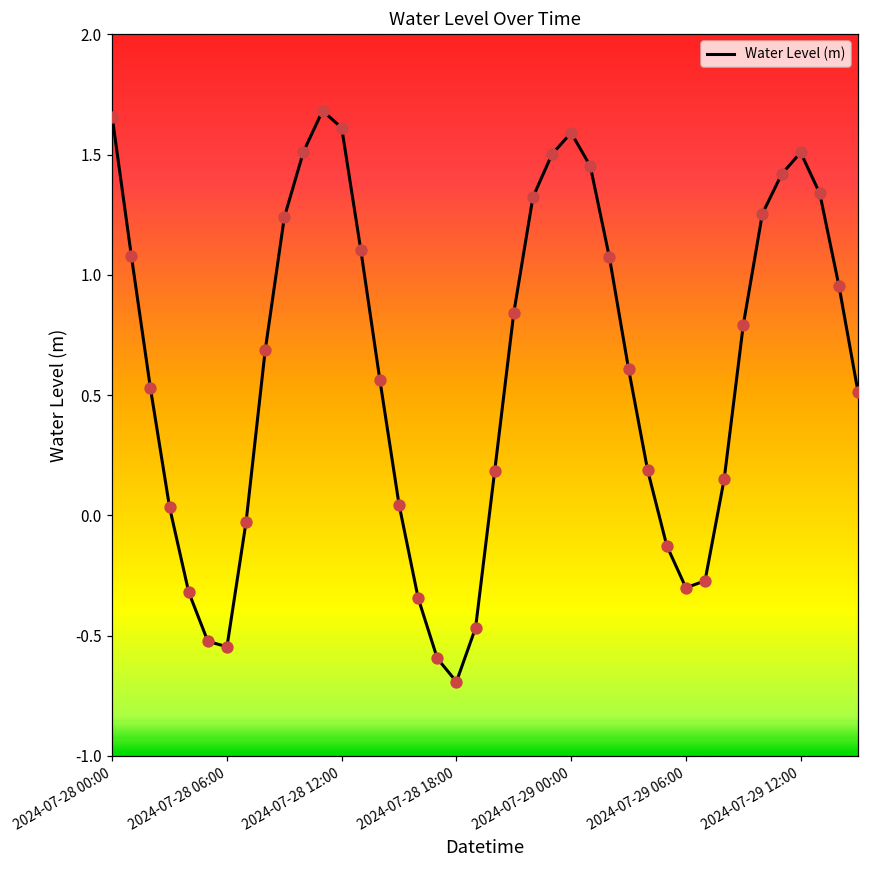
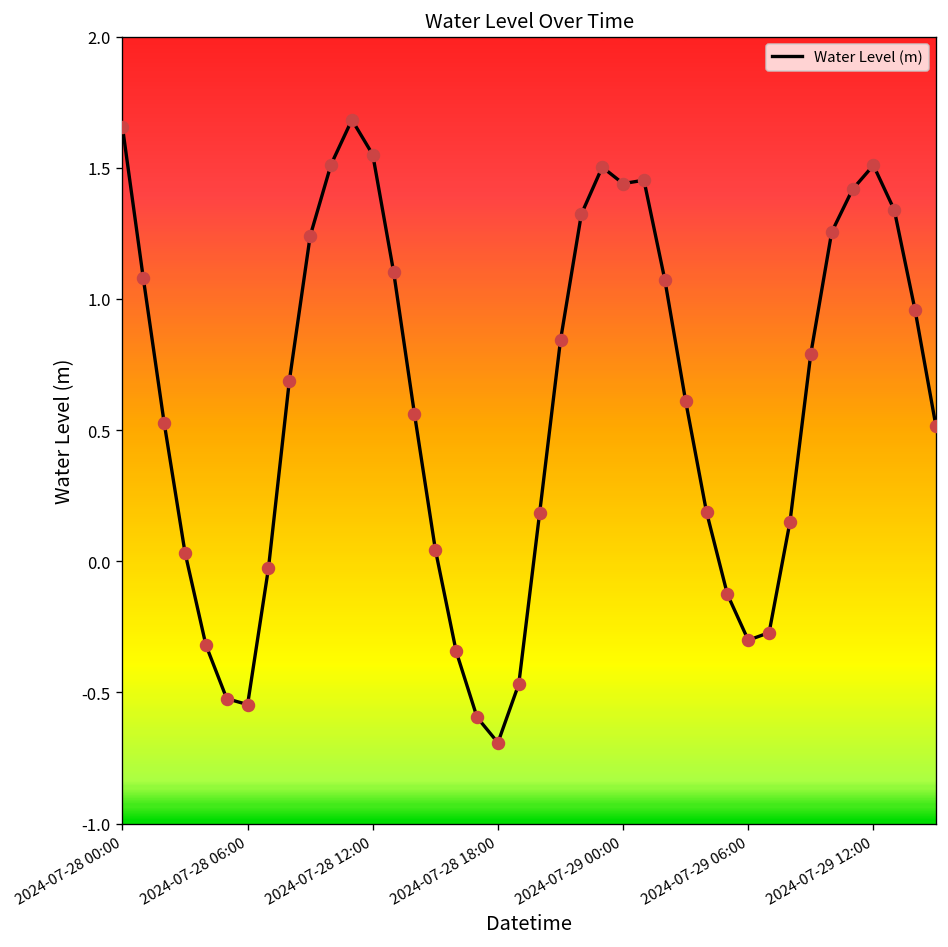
  {
    "2024-07-28 00:00": 1.66,
    "2024-07-28 06:00": -0.55,
-   "2024-07-28 12:00": 1.61,
+   "2024-07-28 12:00": 1.55,
    "2024-07-28 18:00": -0.69,
-   "2024-07-29 00:00": 1.59,
+   "2024-07-29 00:00": 1.44,
    "2024-07-29 06:00": -0.30,
    "2024-07-29 12:00": 1.51
  }
